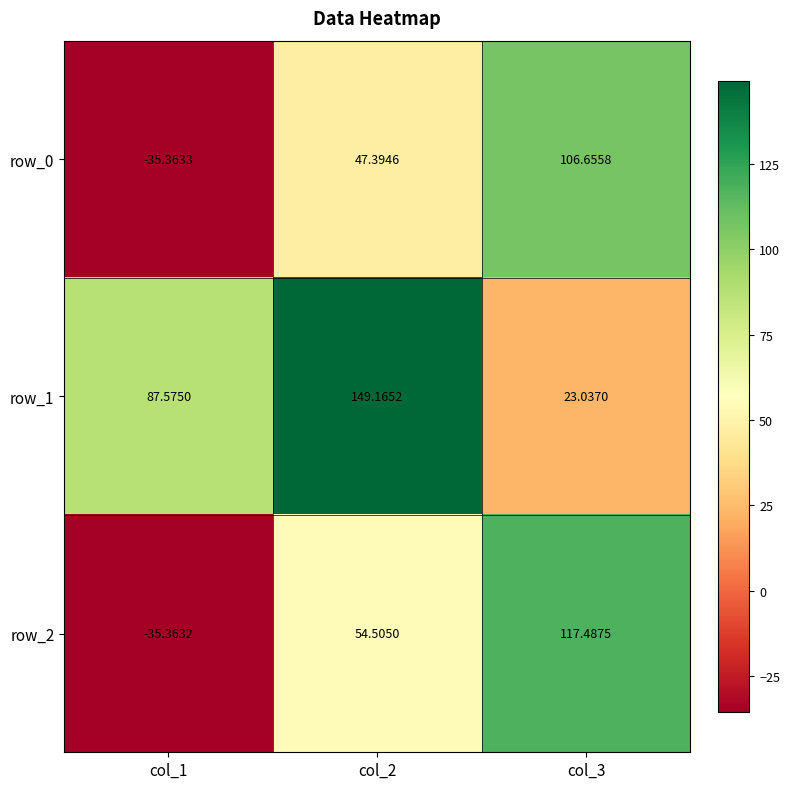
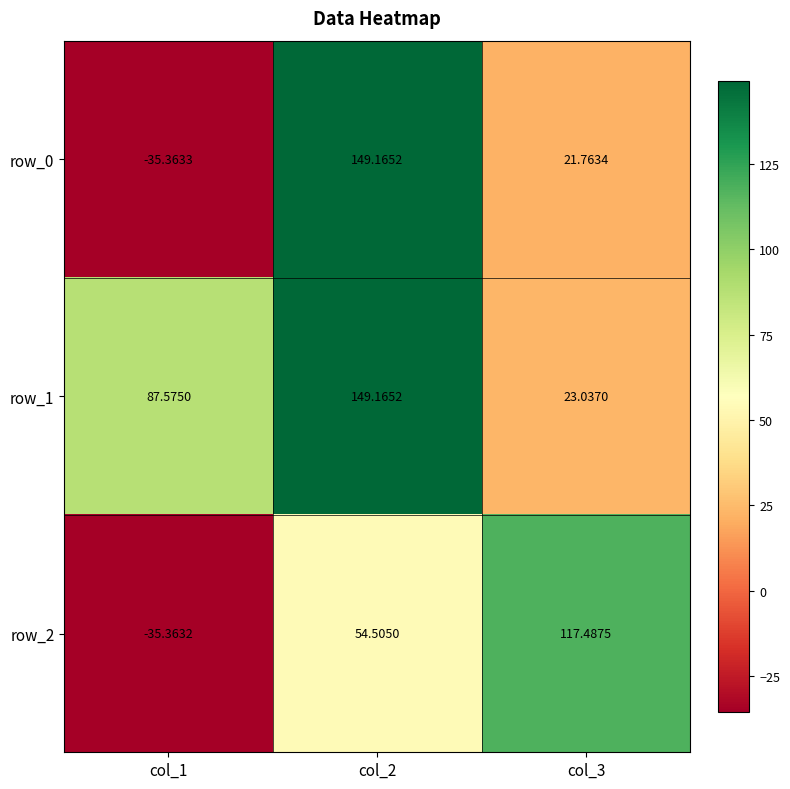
  {
    "row_0": {
      "col_1": -35.3633,
-     "col_2": 47.3946,
-     "col_3": 106.6558
+     "col_2": 149.1652,
+     "col_3": 21.7634
    },
    "row_1": {
      "col_1": 87.5750,
      "col_2": 149.1652,
      "col_3": 23.0370
    },
    "row_2": {
      "col_1": -35.3632,
      "col_2": 54.5050,
      "col_3": 117.4875
    }
  }
